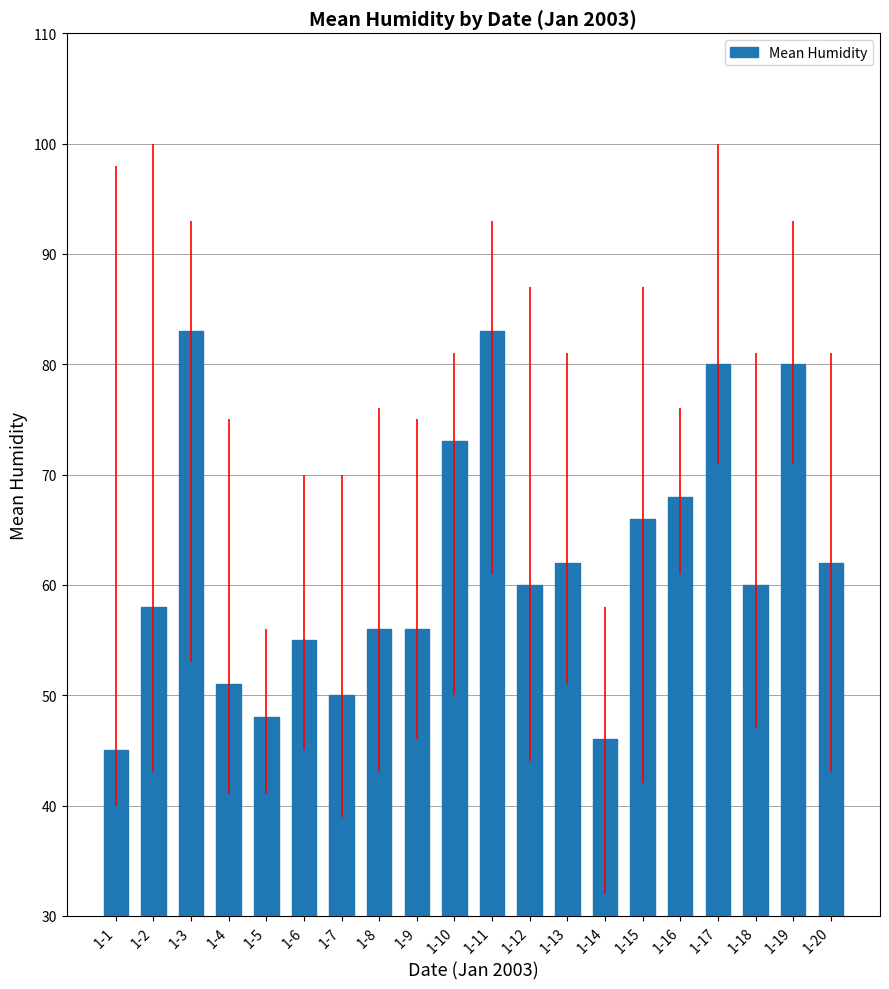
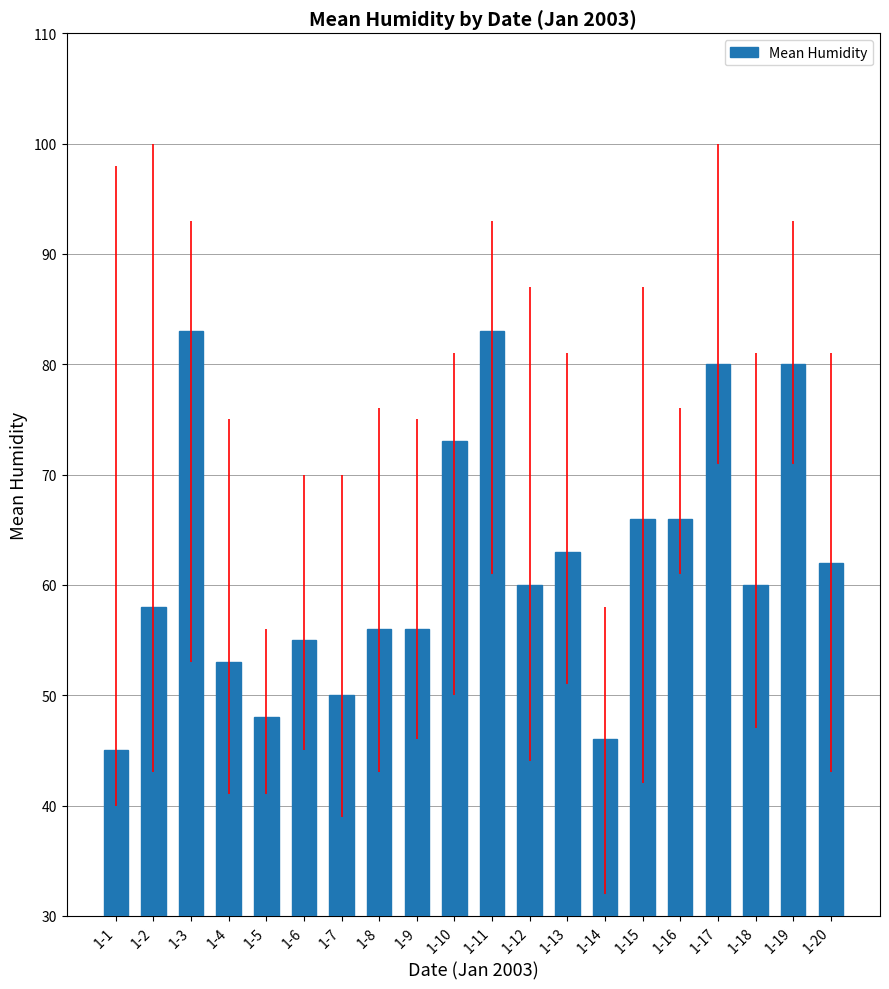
  {
    "1-1": 45,
    "1-2": 58,
    "1-3": 83,
-   "1-4": 51,
+   "1-4": 53,
    "1-5": 48,
    "1-6": 55,
    "1-7": 50,
    "1-8": 56,
    "1-9": 56,
    "1-10": 73,
    "1-11": 83,
    "1-12": 60,
-   "1-13": 62,
+   "1-13": 63,
    "1-14": 46,
    "1-15": 66,
-   "1-16": 68,
+   "1-16": 66,
    "1-17": 80,
    "1-18": 60,
    "1-19": 80,
    "1-20": 62
  }
